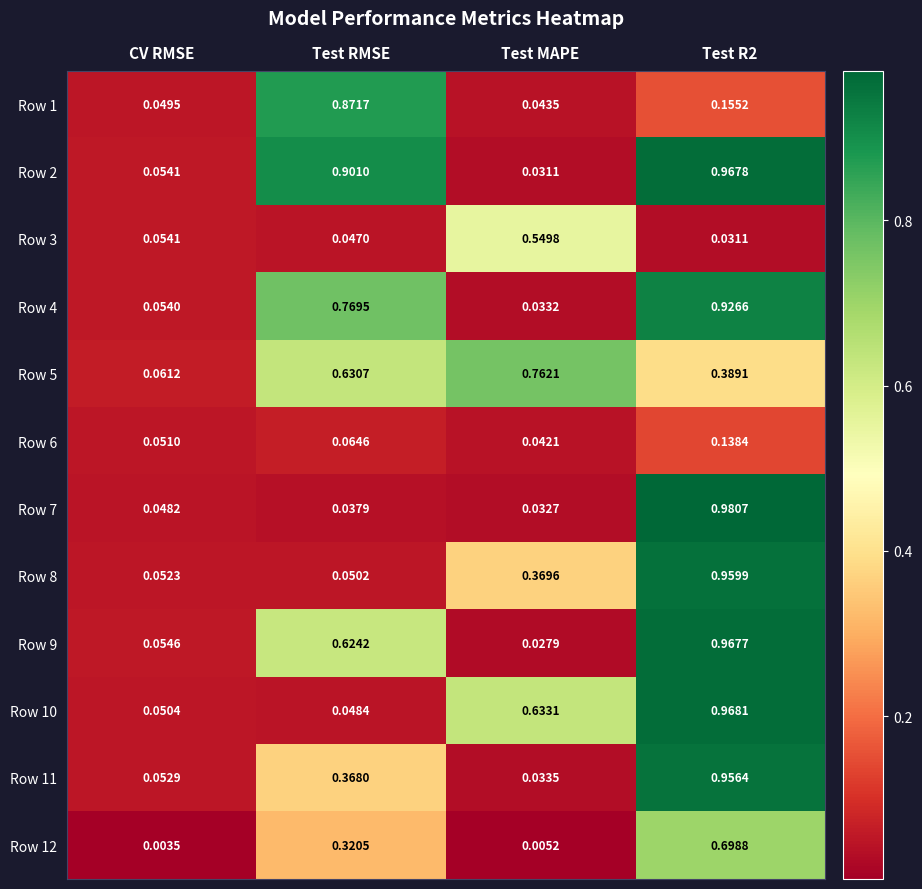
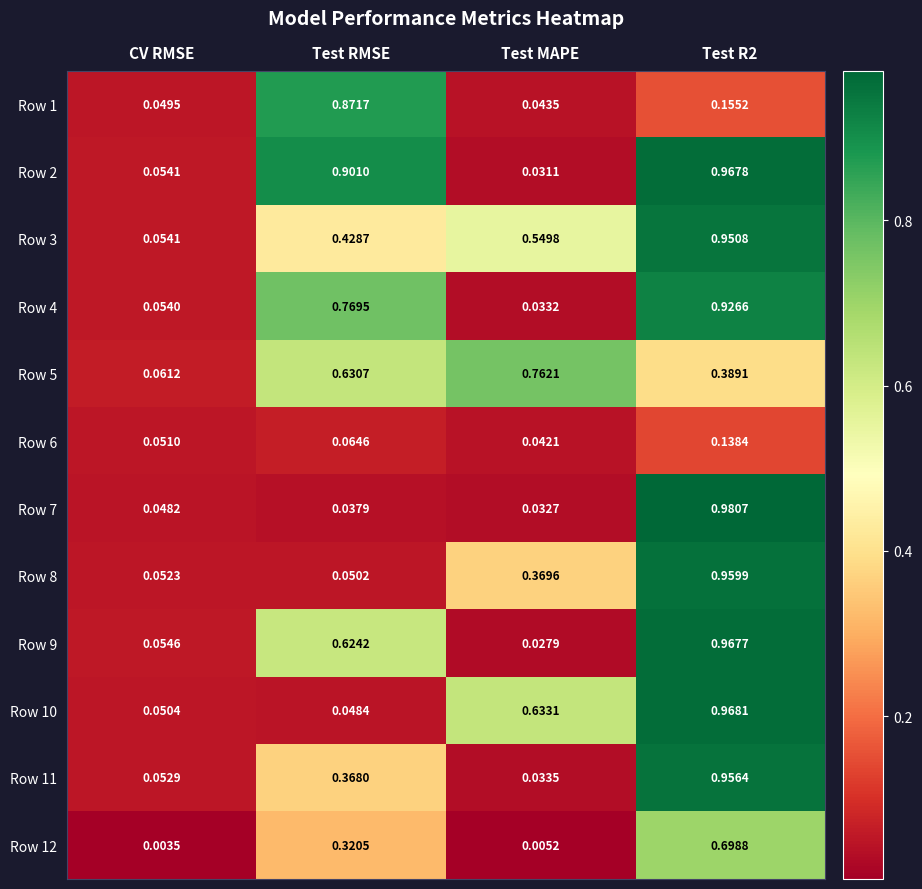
  {
    "Row 1": {
      "CV RMSE": 0.0495,
      "Test RMSE": 0.8717,
      "Test MAPE": 0.0435,
      "Test R2": 0.1552
    },
    "Row 2": {
      "CV RMSE": 0.0541,
      "Test RMSE": 0.9010,
      "Test MAPE": 0.0311,
      "Test R2": 0.9678
    },
    "Row 3": {
      "CV RMSE": 0.0541,
-     "Test RMSE": 0.0470,
+     "Test RMSE": 0.4287,
      "Test MAPE": 0.5498,
-     "Test R2": 0.0311
+     "Test R2": 0.9508
    },
    "Row 4": {
      "CV RMSE": 0.0540,
      "Test RMSE": 0.7695,
      "Test MAPE": 0.0332,
      "Test R2": 0.9266
    },
    "Row 5": {
      "CV RMSE": 0.0612,
      "Test RMSE": 0.6307,
      "Test MAPE": 0.7621,
      "Test R2": 0.3891
    },
    "Row 6": {
      "CV RMSE": 0.0510,
      "Test RMSE": 0.0646,
      "Test MAPE": 0.0421,
      "Test R2": 0.1384
    },
    "Row 7": {
      "CV RMSE": 0.0482,
      "Test RMSE": 0.0379,
      "Test MAPE": 0.0327,
      "Test R2": 0.9807
    },
    "Row 8": {
      "CV RMSE": 0.0523,
      "Test RMSE": 0.0502,
      "Test MAPE": 0.3696,
      "Test R2": 0.9599
    },
    "Row 9": {
      "CV RMSE": 0.0546,
      "Test RMSE": 0.6242,
      "Test MAPE": 0.0279,
      "Test R2": 0.9677
    },
    "Row 10": {
      "CV RMSE": 0.0504,
      "Test RMSE": 0.0484,
      "Test MAPE": 0.6331,
      "Test R2": 0.9681
    },
    "Row 11": {
      "CV RMSE": 0.0529,
      "Test RMSE": 0.3680,
      "Test MAPE": 0.0335,
      "Test R2": 0.9564
    },
    "Row 12": {
      "CV RMSE": 0.0035,
      "Test RMSE": 0.3205,
      "Test MAPE": 0.0052,
      "Test R2": 0.6988
    }
  }
